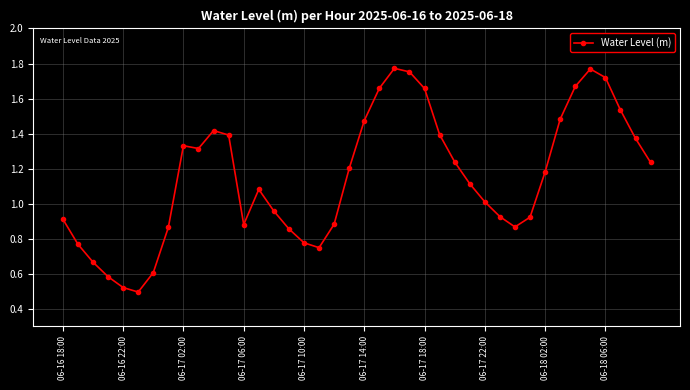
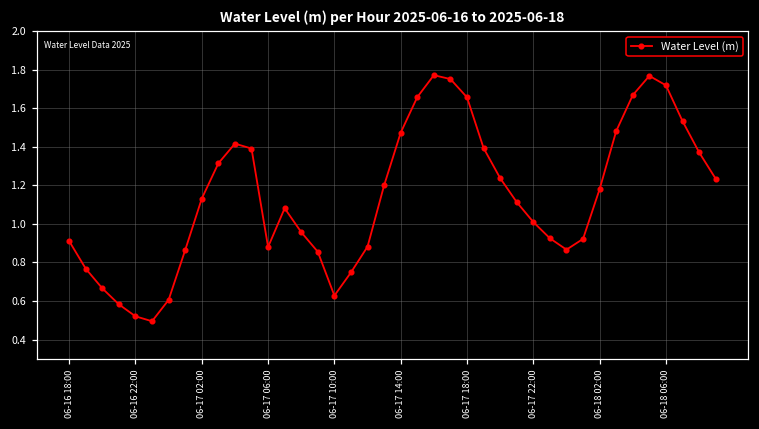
  {
    "06-16 18:00": 0.91,
    "06-16 22:00": 0.52,
-   "06-17 02:00": 1.33,
+   "06-17 02:00": 1.13,
    "06-17 06:00": 0.88,
-   "06-17 10:00": 0.78,
+   "06-17 10:00": 0.63,
    "06-17 14:00": 1.47,
    "06-17 18:00": 1.66,
    "06-17 22:00": 1.01,
    "06-18 02:00": 1.18,
    "06-18 06:00": 1.72
  }
